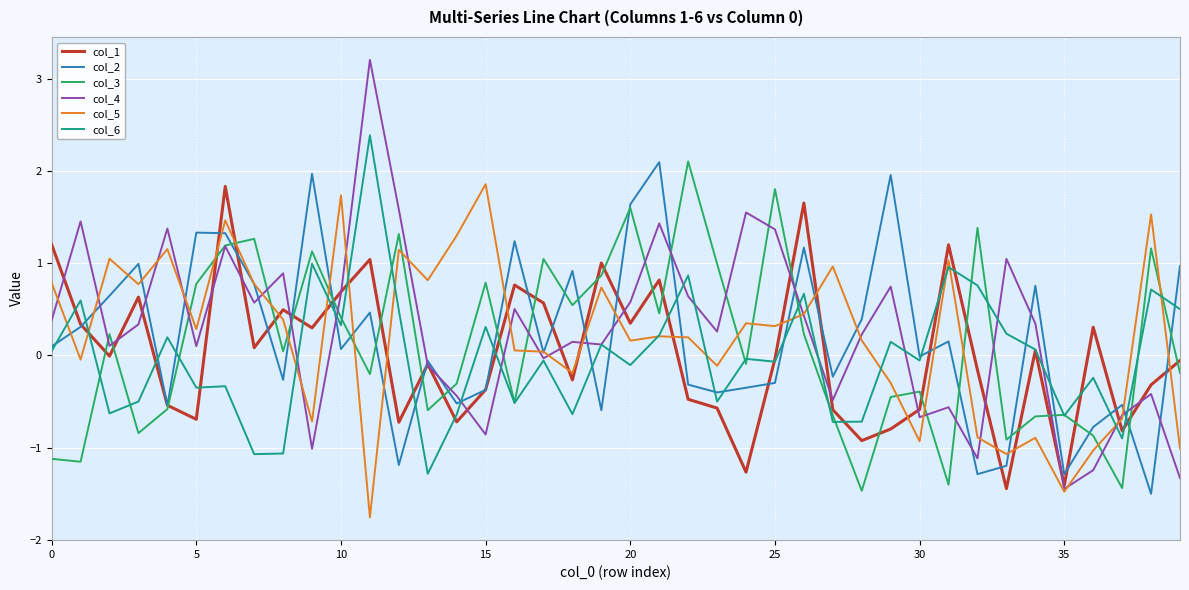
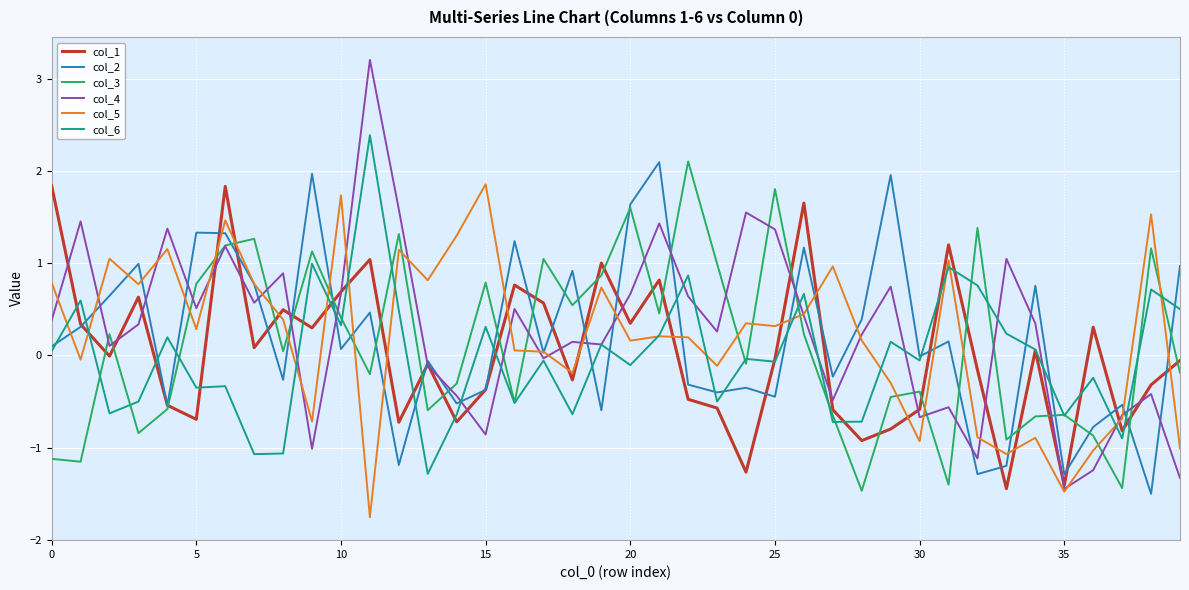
  {
    "col_1": {
-     "0": 1.2,
+     "0": 1.8,
      "5": -0.7,
      "20": 0.3,
      "25": 0.0,
      "30": -0.6,
      "35": -1.4
    },
    "col_2": {
      "0": 0.1,
      "5": 1.3,
      "10": 0.1,
      "20": 1.6,
-     "25": -0.3,
+     "25": -0.4,
      "30": 0.0,
      "35": -1.3
    },
    "col_4": {
      "0": 0.4,
-     "5": 0.1,
+     "5": 0.5,
      "15": -0.9,
-     "20": 0.6,
+     "20": 0.7,
      "25": 1.4,
      "30": -0.7,
      "35": -1.4
    },
    "col_5": {
      "0": 0.8,
      "5": 0.3,
      "10": 1.7,
      "15": 1.9,
      "20": 0.2,
      "25": 0.3,
      "30": -0.9,
      "35": -1.5
    }
  }
